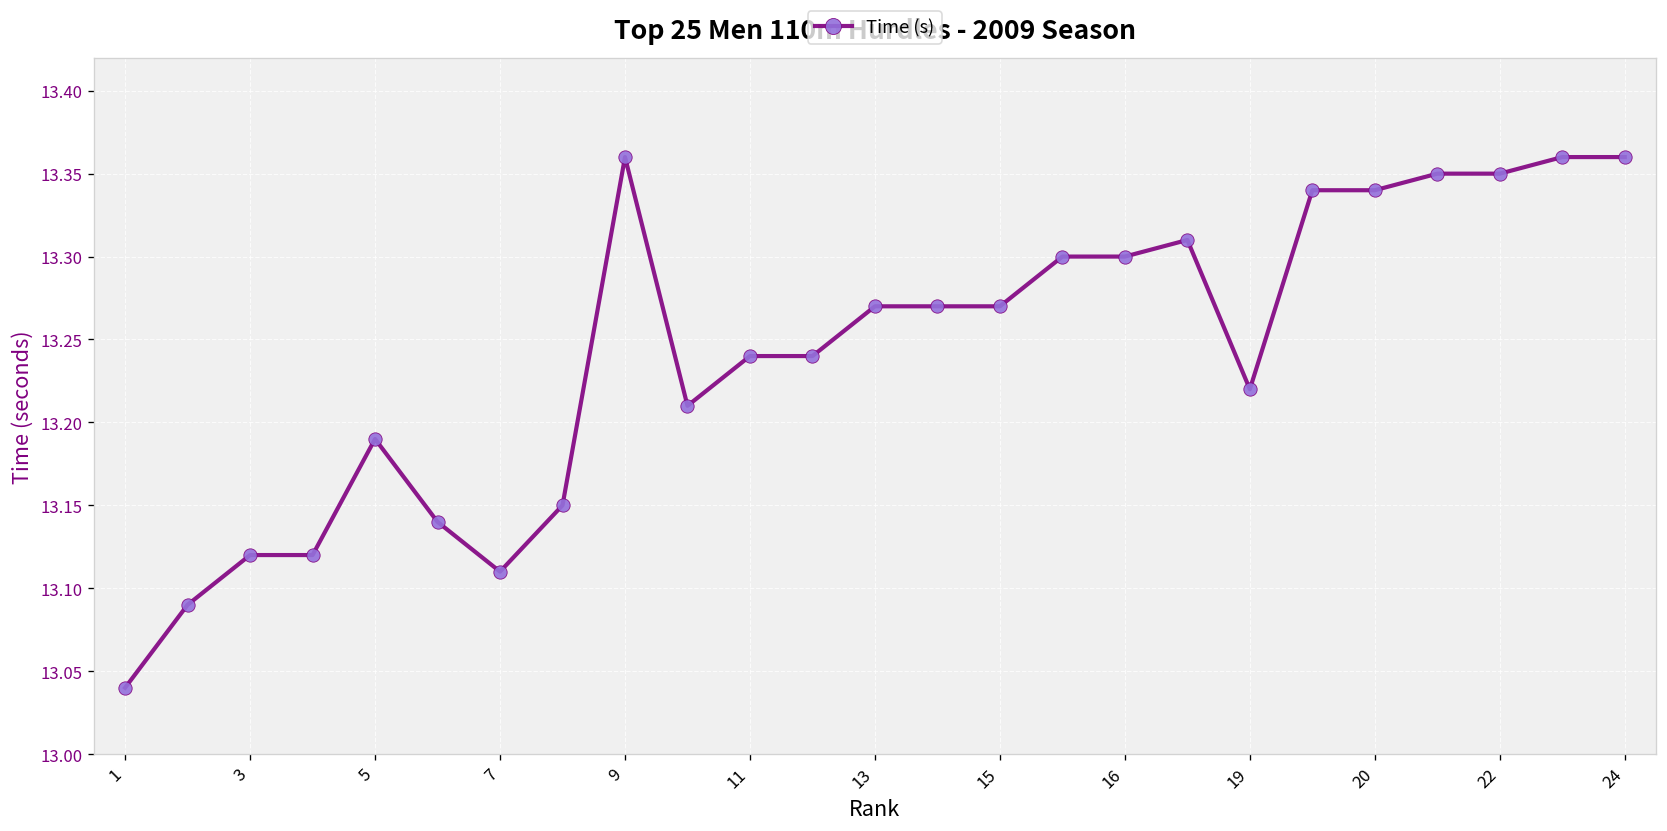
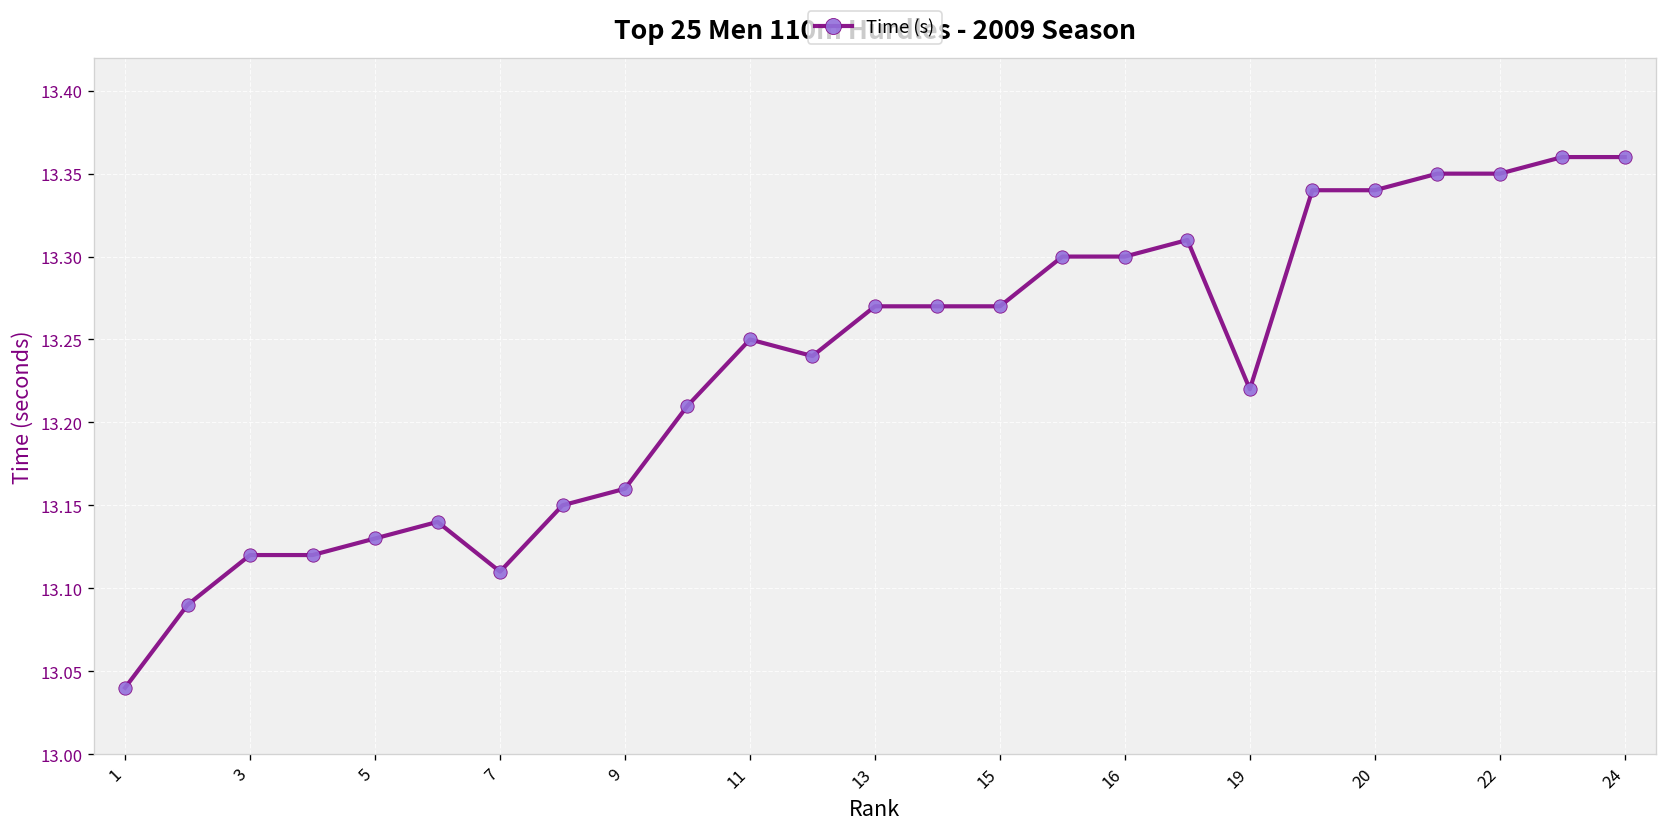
  {
    "1": 13.04,
    "3": 13.12,
-   "5": 13.19,
+   "5": 13.13,
    "7": 13.11,
-   "9": 13.36,
-   "11": 13.24,
+   "9": 13.16,
+   "11": 13.25,
    "13": 13.27,
    "15": 13.27,
    "19": 13.22
  }
